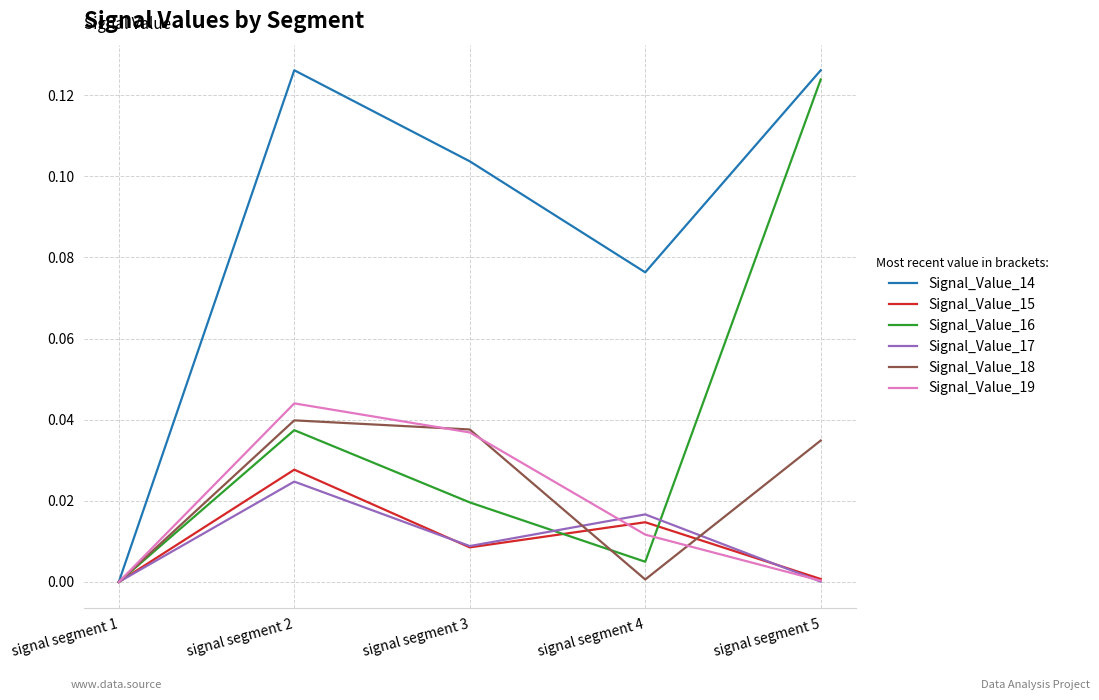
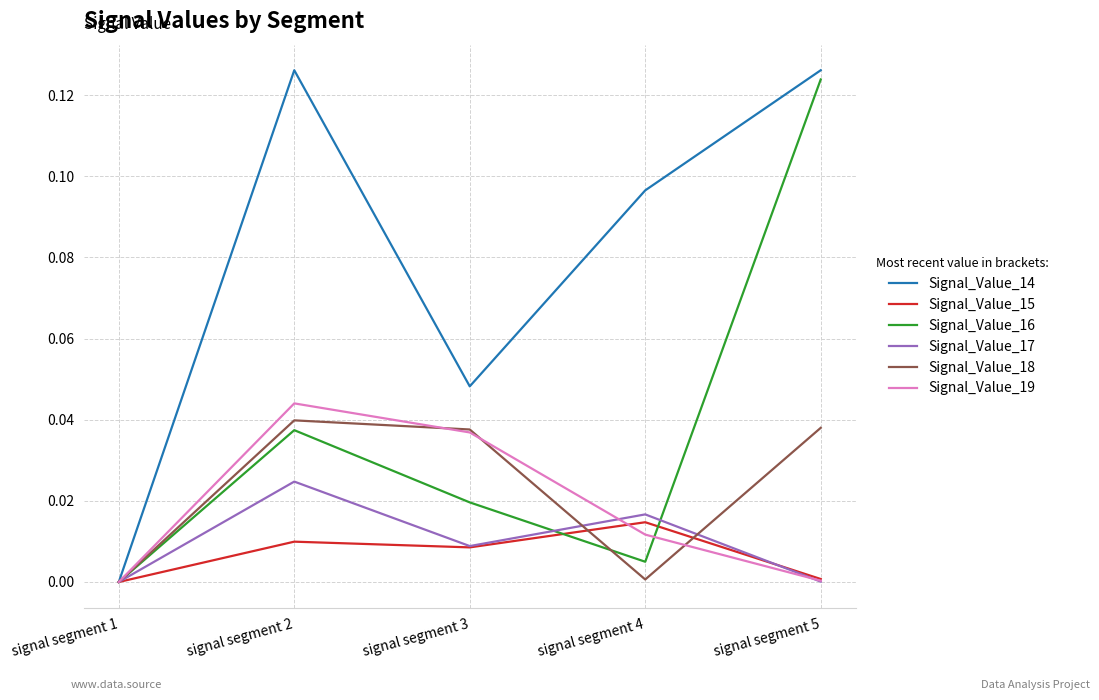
  {
    "Signal_Value_14": {
      "signal segment 2": 0.126,
-     "signal segment 3": 0.104,
-     "signal segment 4": 0.076,
+     "signal segment 3": 0.048,
+     "signal segment 4": 0.097,
      "signal segment 5": 0.126
    },
    "Signal_Value_15": {
-     "signal segment 2": 0.028,
+     "signal segment 2": 0.010,
      "signal segment 4": 0.015
    },
    "Signal_Value_16": {
      "signal segment 2": 0.037,
      "signal segment 3": 0.020,
      "signal segment 4": 0.005,
      "signal segment 5": 0.124
    },
    "Signal_Value_17": {
      "signal segment 2": 0.025,
      "signal segment 4": 0.017
    },
    "Signal_Value_18": {
      "signal segment 2": 0.040,
      "signal segment 3": 0.038,
      "signal segment 4": 0.001,
-     "signal segment 5": 0.035
+     "signal segment 5": 0.038
    },
    "Signal_Value_19": {
      "signal segment 2": 0.044,
      "signal segment 3": 0.037,
      "signal segment 4": 0.012
    }
  }
